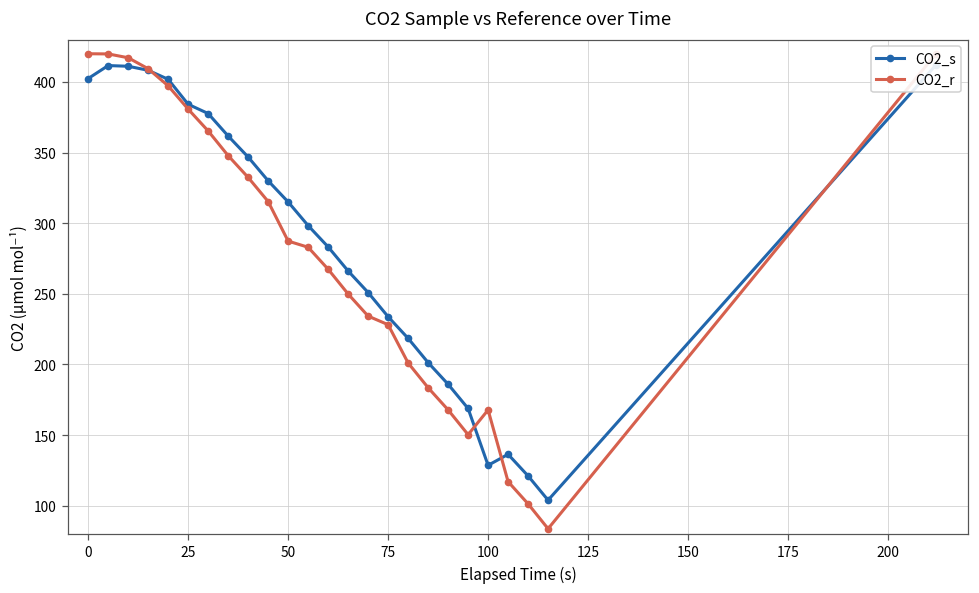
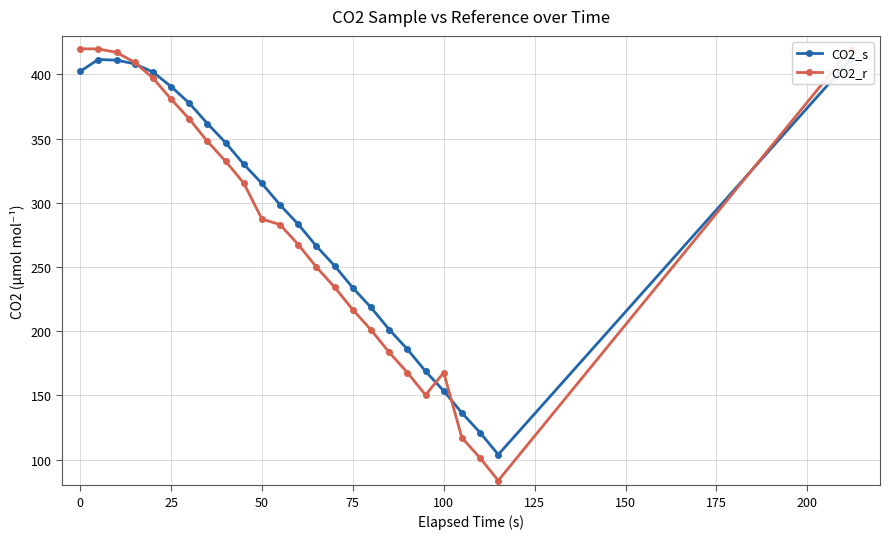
  {
    "CO2_s": {
      "0": 402,
-     "25": 384,
+     "25": 391,
      "50": 315,
      "75": 234,
-     "100": 129
+     "100": 154
    },
    "CO2_r": {
      "0": 420,
      "25": 381,
      "50": 287,
-     "75": 228,
+     "75": 217,
      "100": 168
    }
  }
